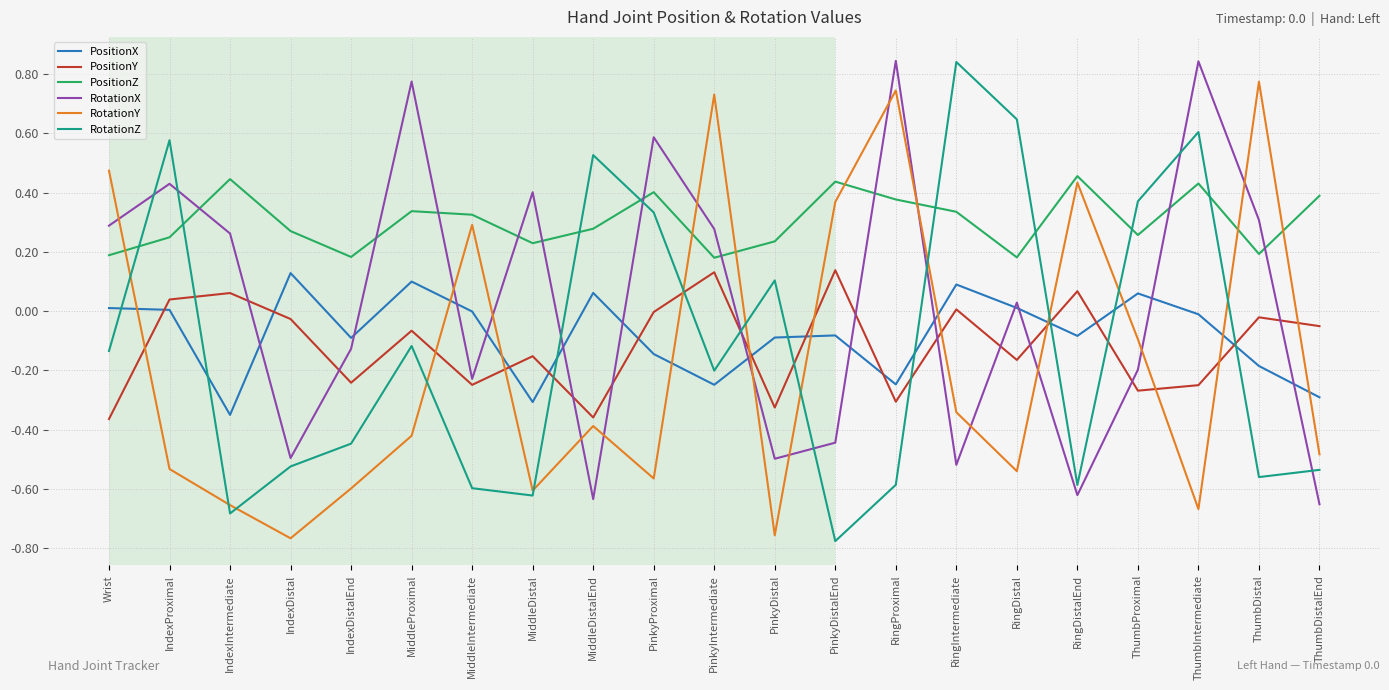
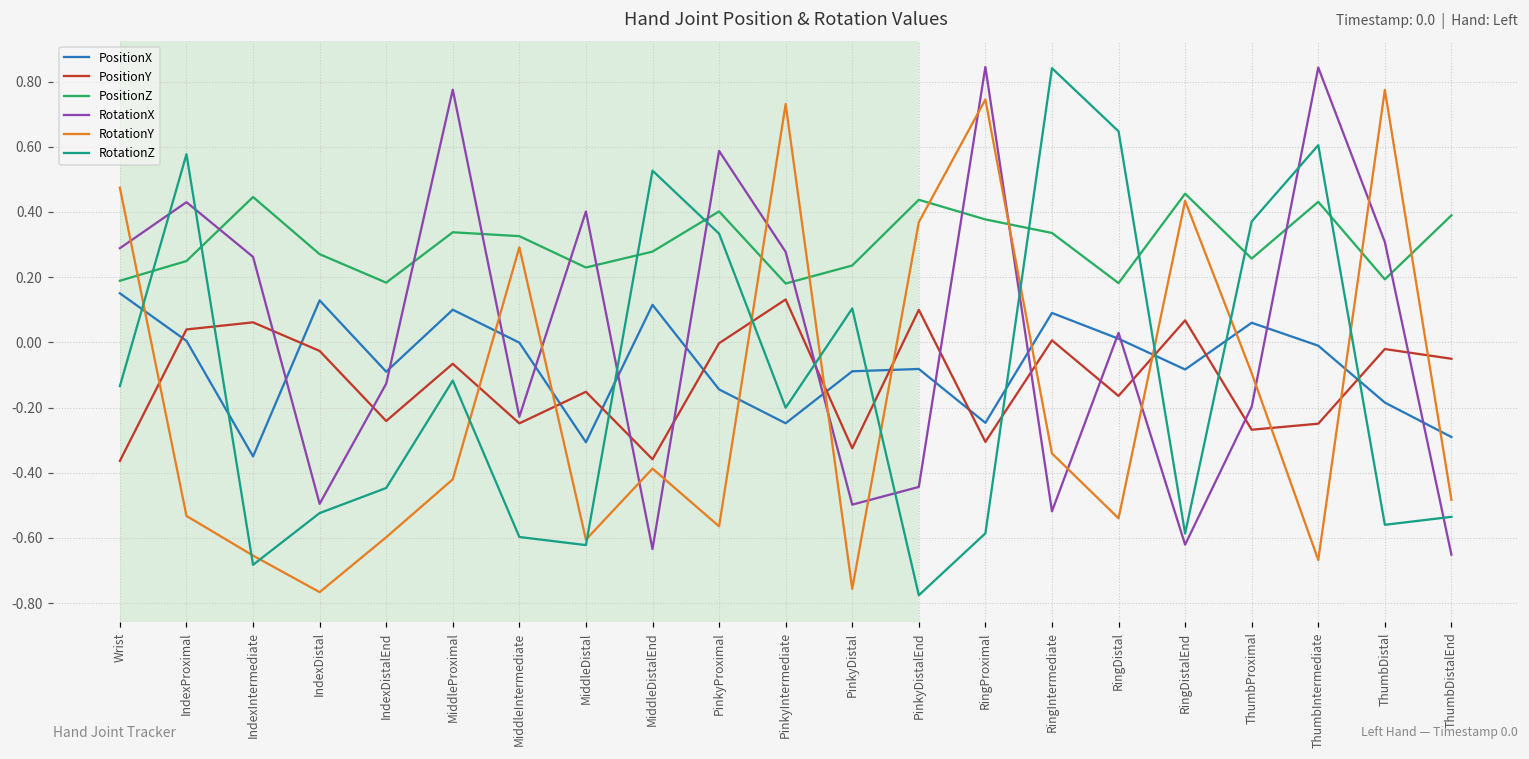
  {
    "PositionX": {
-     "Wrist": 0.01,
+     "Wrist": 0.15,
      "IndexProximal": 0.00,
      "IndexIntermediate": -0.35,
      "IndexDistal": 0.13,
      "IndexDistalEnd": -0.09,
      "MiddleProximal": 0.10,
      "MiddleIntermediate": 0.00,
      "MiddleDistal": -0.31,
-     "MiddleDistalEnd": 0.06,
+     "MiddleDistalEnd": 0.12,
      "PinkyProximal": -0.14,
      "PinkyIntermediate": -0.25,
      "PinkyDistal": -0.09,
      "PinkyDistalEnd": -0.08,
      "RingProximal": -0.25,
      "RingIntermediate": 0.09,
      "RingDistal": 0.01,
      "RingDistalEnd": -0.08,
      "ThumbProximal": 0.06,
      "ThumbIntermediate": -0.01,
      "ThumbDistal": -0.18,
      "ThumbDistalEnd": -0.29
    },
    "PositionY": {
      "Wrist": -0.36,
      "IndexProximal": 0.04,
      "IndexIntermediate": 0.06,
      "IndexDistal": -0.03,
      "IndexDistalEnd": -0.24,
      "MiddleProximal": -0.07,
      "MiddleIntermediate": -0.25,
      "MiddleDistal": -0.15,
      "MiddleDistalEnd": -0.36,
      "PinkyProximal": 0.00,
      "PinkyIntermediate": 0.13,
      "PinkyDistal": -0.33,
-     "PinkyDistalEnd": 0.14,
+     "PinkyDistalEnd": 0.10,
      "RingProximal": -0.31,
      "RingIntermediate": 0.01,
      "RingDistal": -0.16,
      "RingDistalEnd": 0.07,
      "ThumbProximal": -0.27,
      "ThumbIntermediate": -0.25,
      "ThumbDistal": -0.02,
      "ThumbDistalEnd": -0.05
    },
    "RotationX": {
      "Wrist": 0.29,
      "IndexProximal": 0.43,
      "IndexIntermediate": 0.26,
      "IndexDistal": -0.50,
      "IndexDistalEnd": -0.13,
      "MiddleProximal": 0.78,
      "MiddleIntermediate": -0.23,
      "MiddleDistal": 0.40,
      "MiddleDistalEnd": -0.63,
      "PinkyProximal": 0.59,
      "PinkyIntermediate": 0.28,
      "PinkyDistal": -0.50,
      "PinkyDistalEnd": -0.44,
      "RingProximal": 0.84,
      "RingIntermediate": -0.52,
      "RingDistal": 0.03,
      "RingDistalEnd": -0.62,
      "ThumbProximal": -0.20,
      "ThumbIntermediate": 0.84,
      "ThumbDistal": 0.31,
      "ThumbDistalEnd": -0.65
    },
    "RotationY": {
      "Wrist": 0.47,
      "IndexProximal": -0.53,
      "IndexIntermediate": -0.65,
      "IndexDistal": -0.77,
      "IndexDistalEnd": -0.60,
      "MiddleProximal": -0.42,
      "MiddleIntermediate": 0.29,
      "MiddleDistal": -0.61,
      "MiddleDistalEnd": -0.39,
      "PinkyProximal": -0.56,
      "PinkyIntermediate": 0.73,
      "PinkyDistal": -0.76,
      "PinkyDistalEnd": 0.37,
      "RingProximal": 0.75,
      "RingIntermediate": -0.34,
      "RingDistal": -0.54,
      "RingDistalEnd": 0.43,
      "ThumbProximal": -0.09,
      "ThumbIntermediate": -0.67,
      "ThumbDistal": 0.77,
      "ThumbDistalEnd": -0.48
    }
  }
